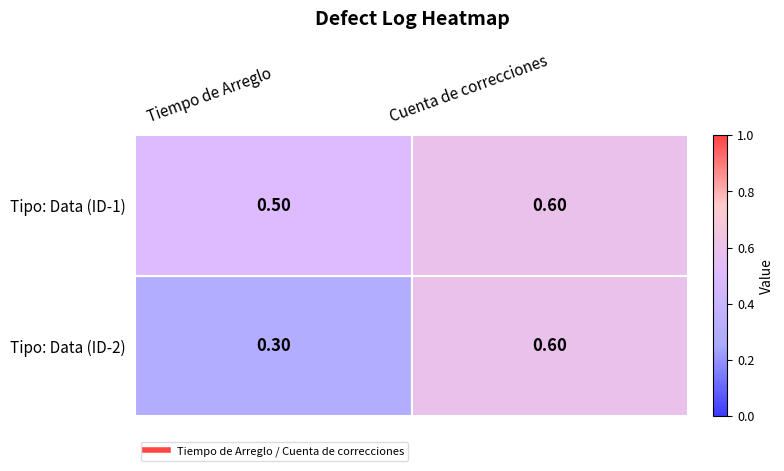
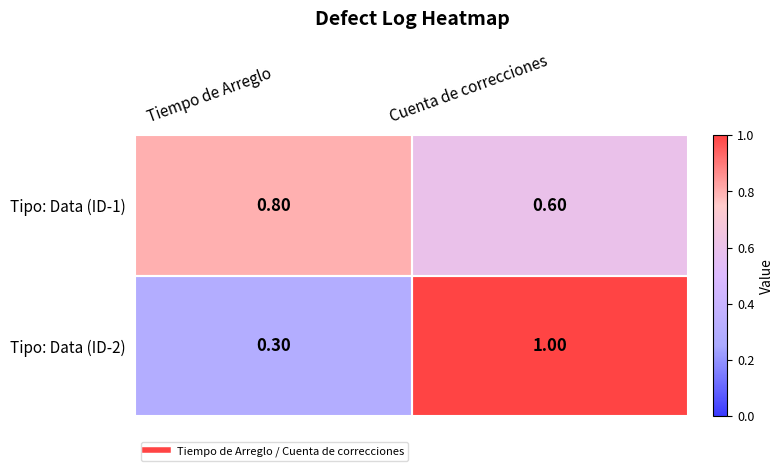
  {
    "Tipo: Data (ID-1)": {
-     "Tiempo de Arreglo": 0.50,
+     "Tiempo de Arreglo": 0.80,
      "Cuenta de correcciones": 0.60
    },
    "Tipo: Data (ID-2)": {
      "Tiempo de Arreglo": 0.30,
-     "Cuenta de correcciones": 0.60
+     "Cuenta de correcciones": 1.00
    }
  }
